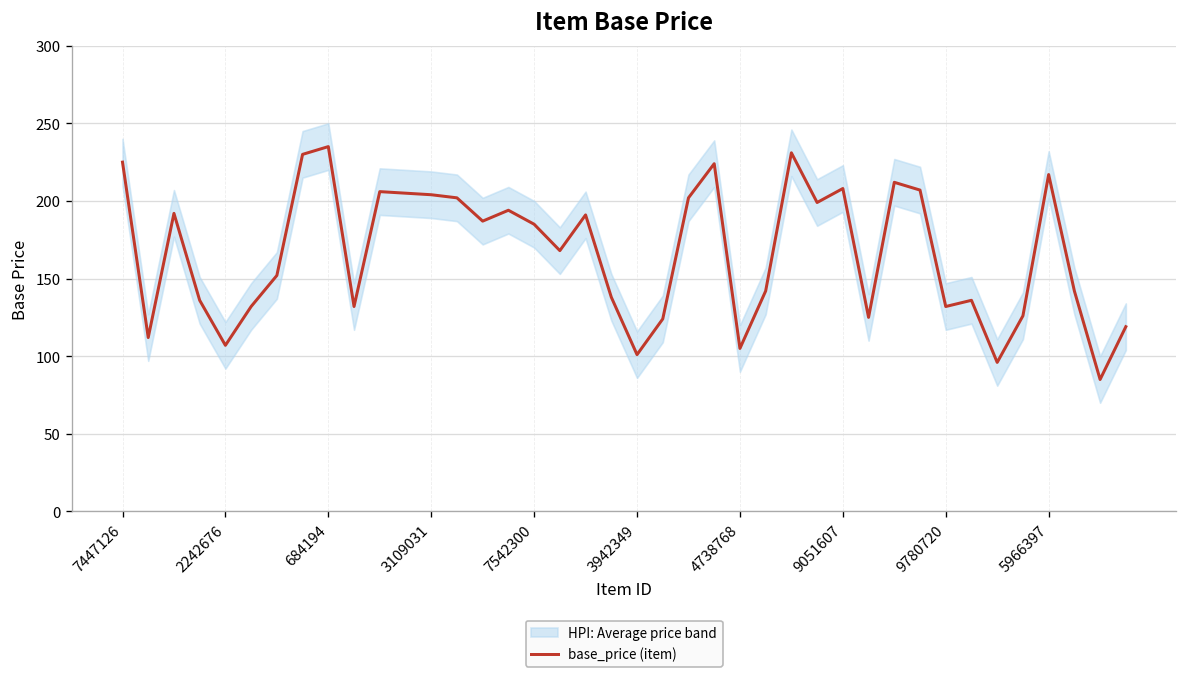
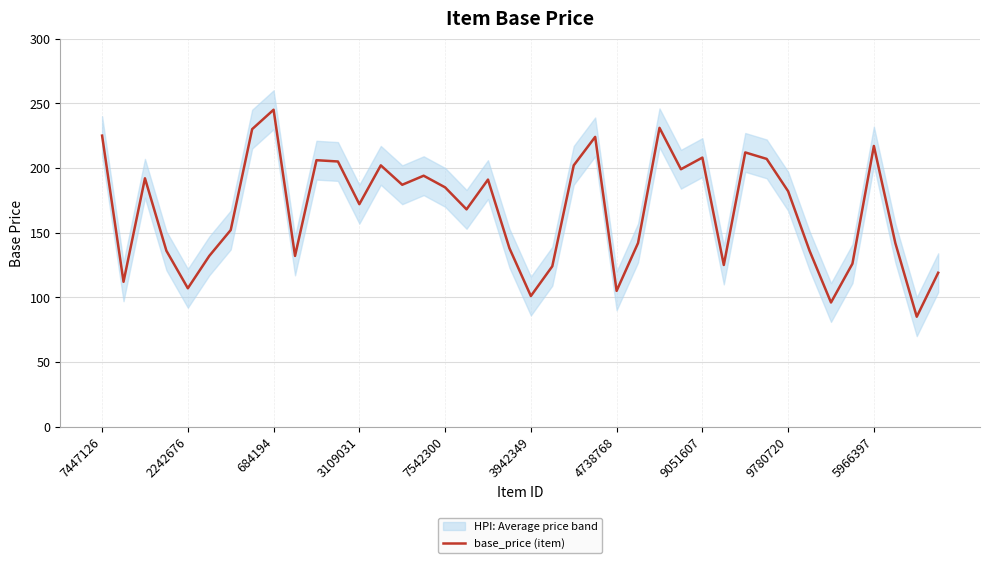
  {
    "base_price (item)": {
      "7447126": 225,
      "2242676": 107,
-     "684194": 235,
-     "3109031": 204,
+     "684194": 245,
+     "3109031": 172,
      "7542300": 185,
      "3942349": 101,
      "4738768": 105,
      "9051607": 208,
-     "9780720": 132,
+     "9780720": 182,
      "5966397": 217
    }
  }
